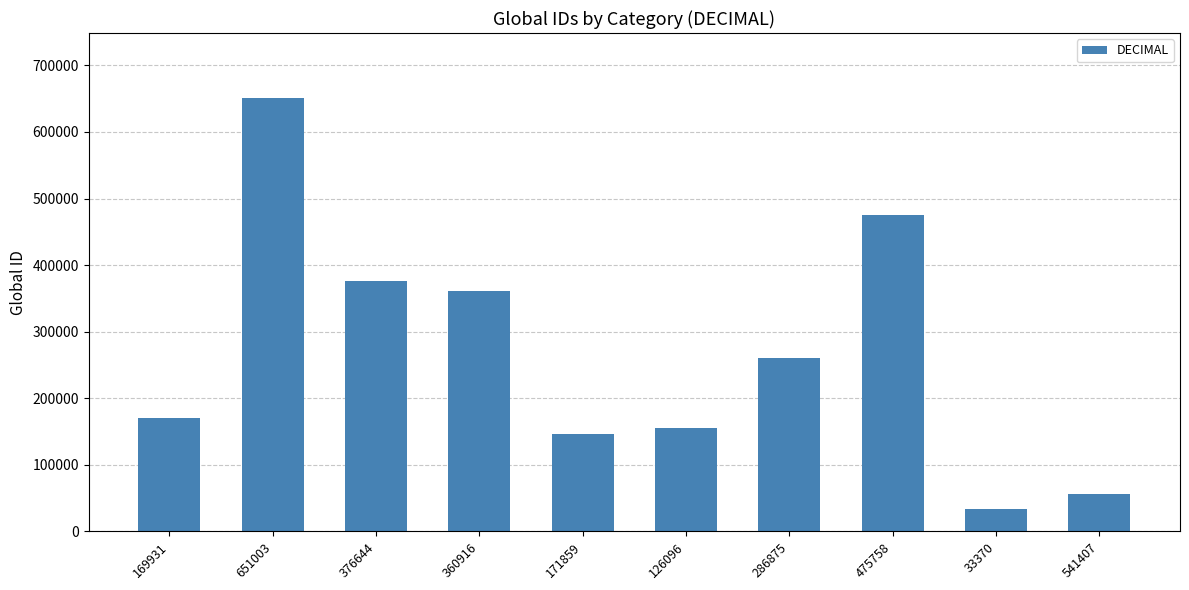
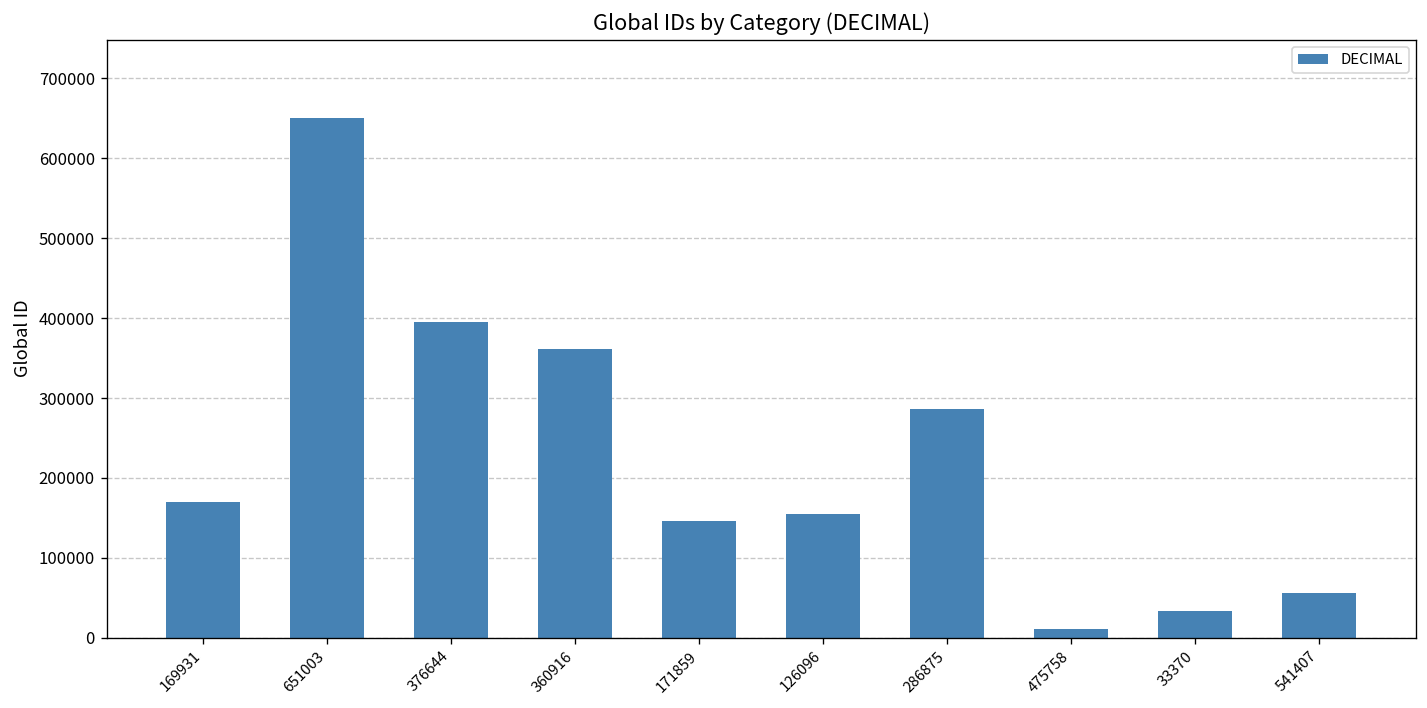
  {
    "169931": 170000,
    "651003": 650000,
-   "376644": 380000,
+   "376644": 390000,
    "360916": 360000,
    "171859": 150000,
    "126096": 160000,
-   "286875": 260000,
-   "475758": 480000,
+   "286875": 290000,
+   "475758": 10000,
    "33370": 30000,
    "541407": 60000
  }
